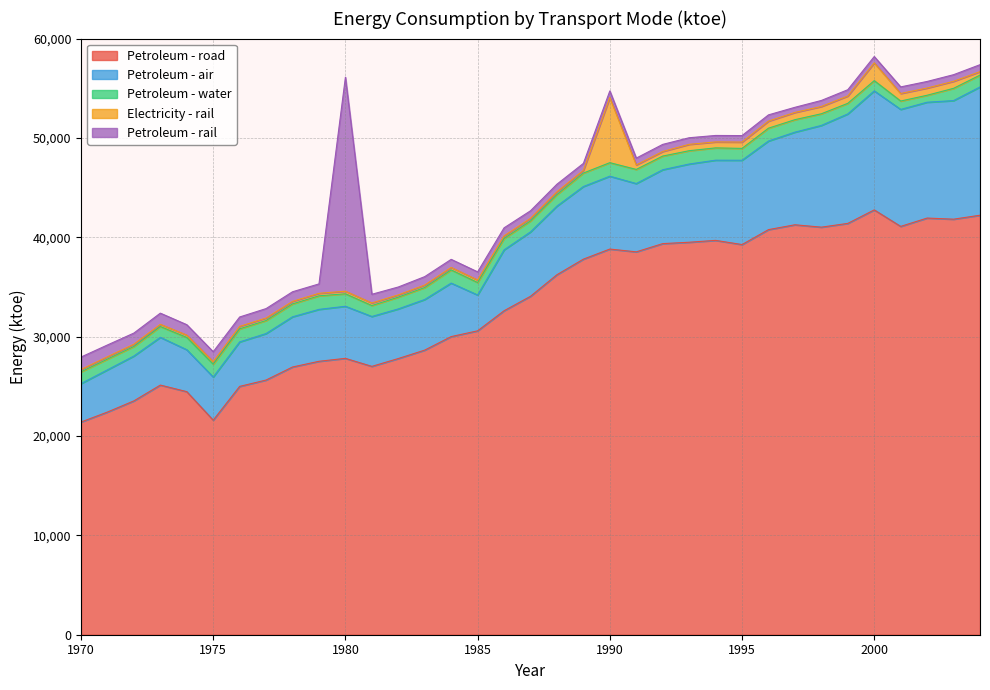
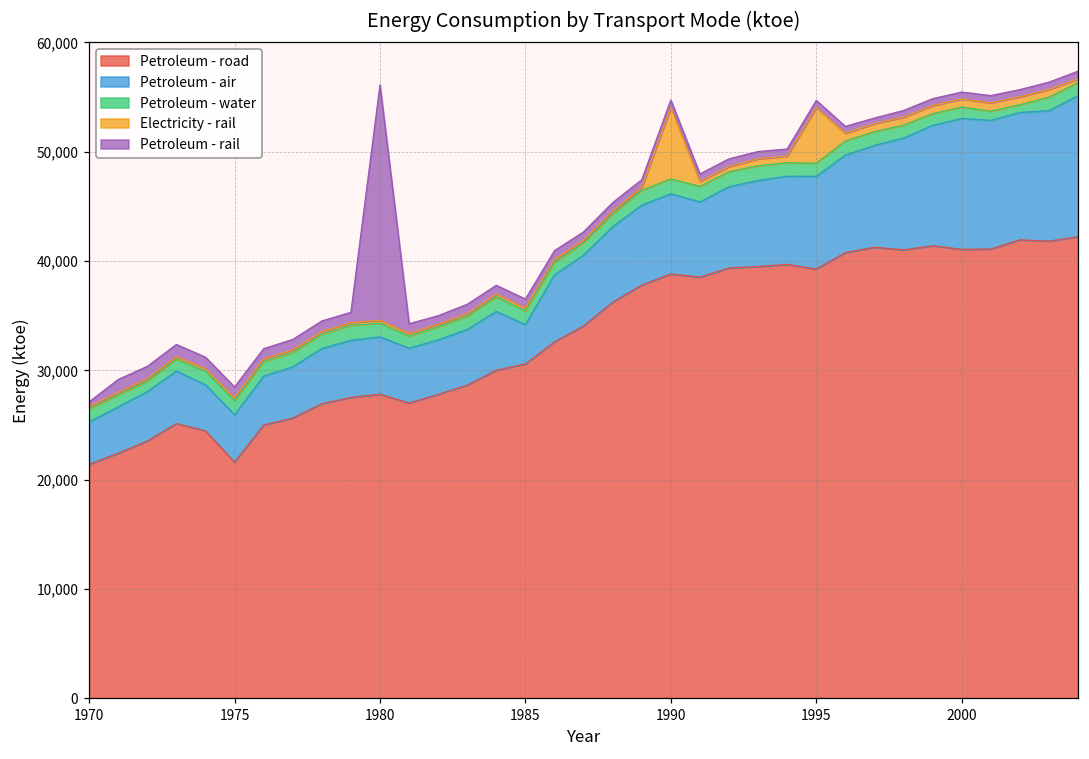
  {
    "Petroleum - road": {
      "1970": "21,000",
      "1975": "22,000",
      "1980": "28,000",
      "1985": "31,000",
      "1990": "39,000",
      "1995": "39,000",
-     "2000": "43,000"
+     "2000": "41,000"
    },
    "Petroleum - air": {
      "1970": "4,000",
      "1975": "4,000",
      "1980": "5,000",
      "1985": "4,000",
      "1990": "7,000",
      "1995": "8,000",
      "2000": "12,000"
    },
    "Petroleum - water": {
      "1980": "1,000",
      "1990": "1,000",
      "1995": "1,000",
      "2000": "1,000"
    },
    "Electricity - rail": {
      "1980": "0",
      "1990": "7,000",
-     "1995": "1,000",
-     "2000": "2,000"
+     "1995": "5,000",
+     "2000": "1,000"
    },
    "Petroleum - rail": {
-     "1970": "1,000",
+     "1970": "0",
      "1975": "1,000",
      "1980": "22,000",
      "1985": "1,000",
      "1990": "1,000",
      "1995": "1,000",
      "2000": "1,000"
    }
  }
